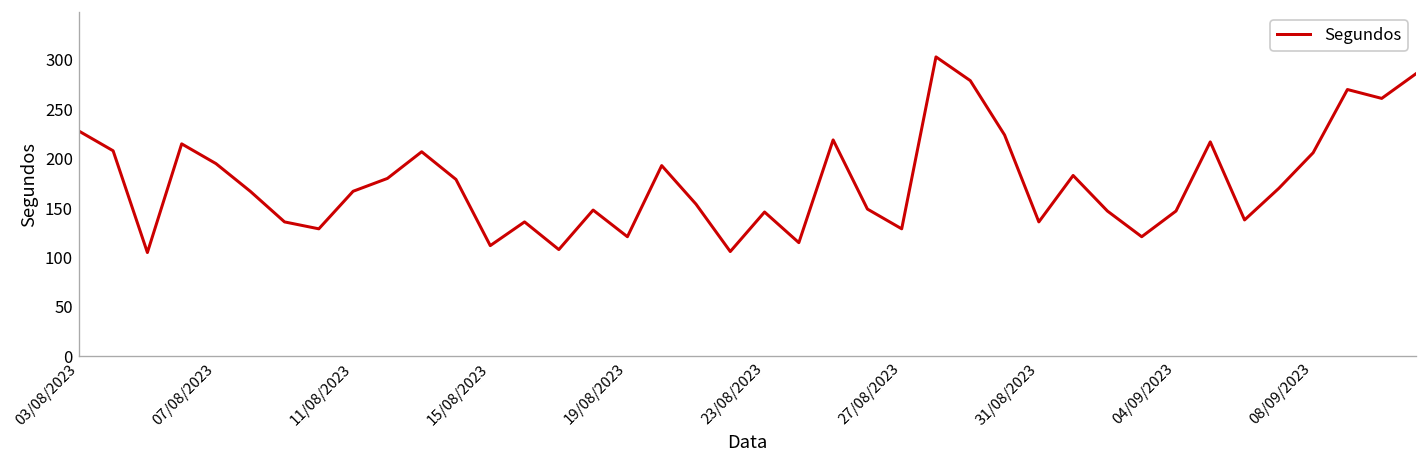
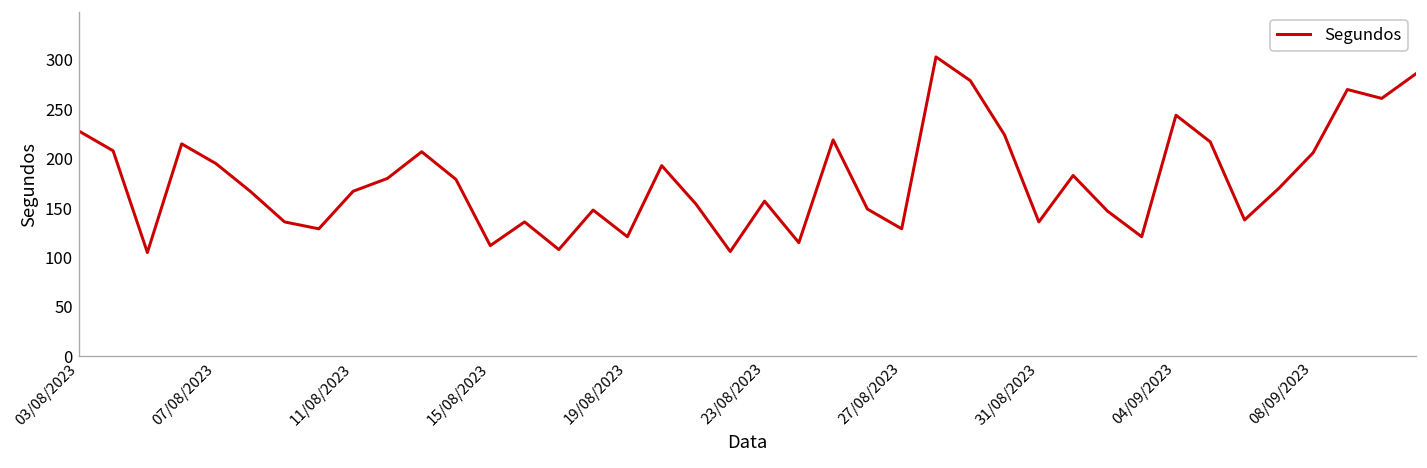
  {
    "03/08/2023": 230,
    "07/08/2023": 200,
    "11/08/2023": 170,
    "15/08/2023": 110,
    "19/08/2023": 120,
-   "23/08/2023": 150,
+   "23/08/2023": 160,
    "27/08/2023": 130,
    "31/08/2023": 140,
-   "04/09/2023": 150,
+   "04/09/2023": 240,
    "08/09/2023": 210
  }
